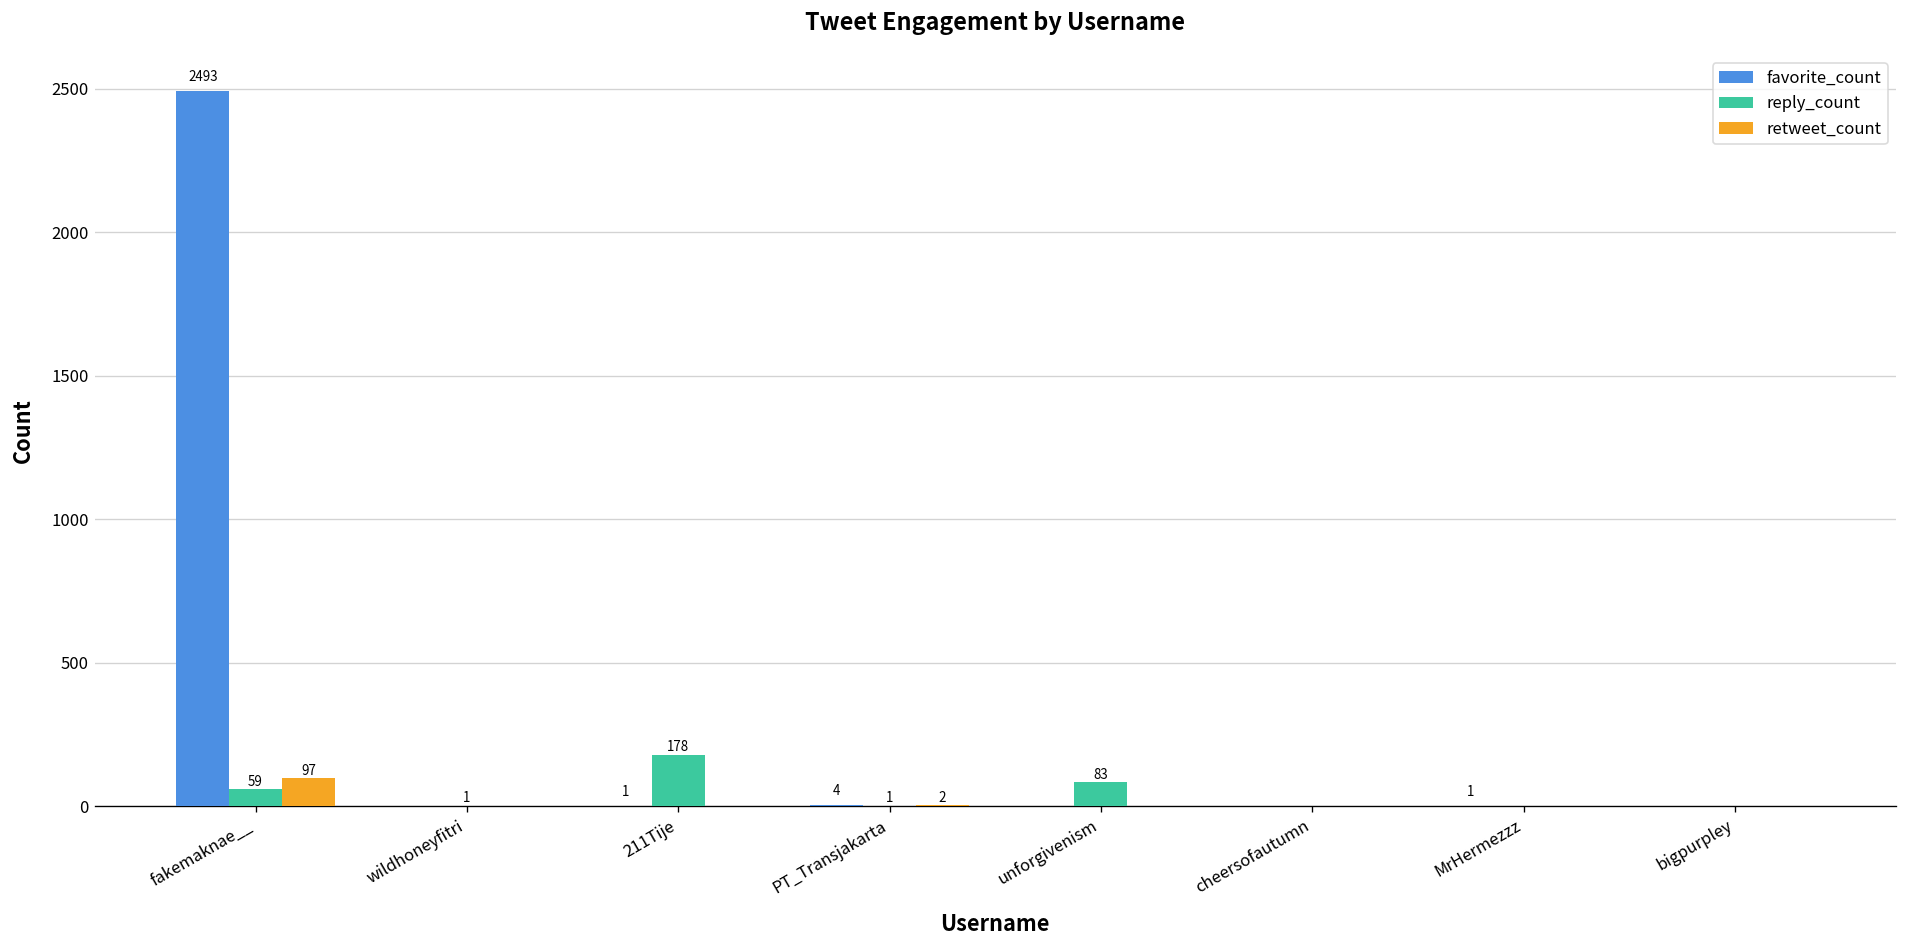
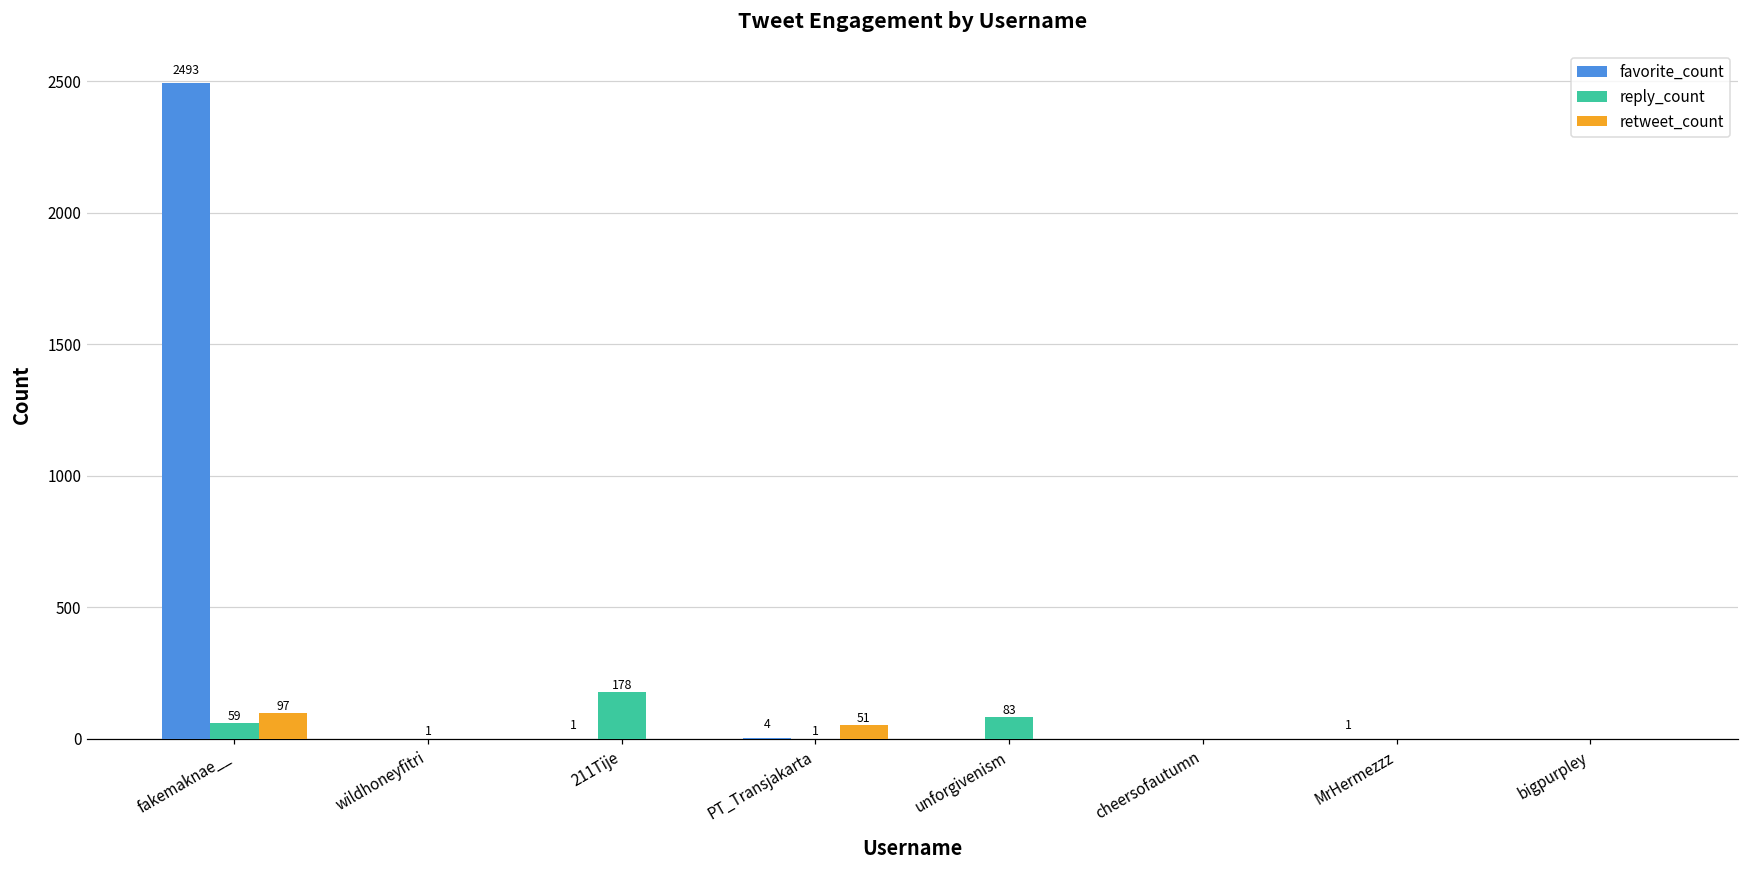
  {
    "favorite_count": {
      "fakemaknae__": 2493,
      "211Tije": 1,
      "PT_Transjakarta": 4,
      "MrHermezzz": 1
    },
    "reply_count": {
      "fakemaknae__": 59,
      "wildhoneyfitri": 1,
      "211Tije": 178,
      "PT_Transjakarta": 1,
      "unforgivenism": 83
    },
    "retweet_count": {
      "fakemaknae__": 97,
-     "PT_Transjakarta": 2
+     "PT_Transjakarta": 51
    }
  }
